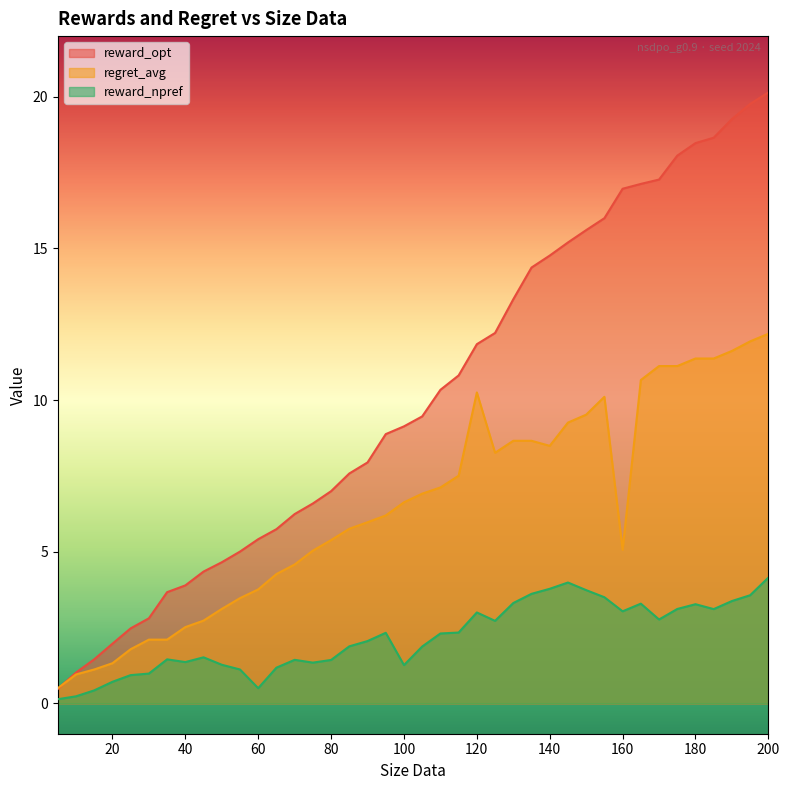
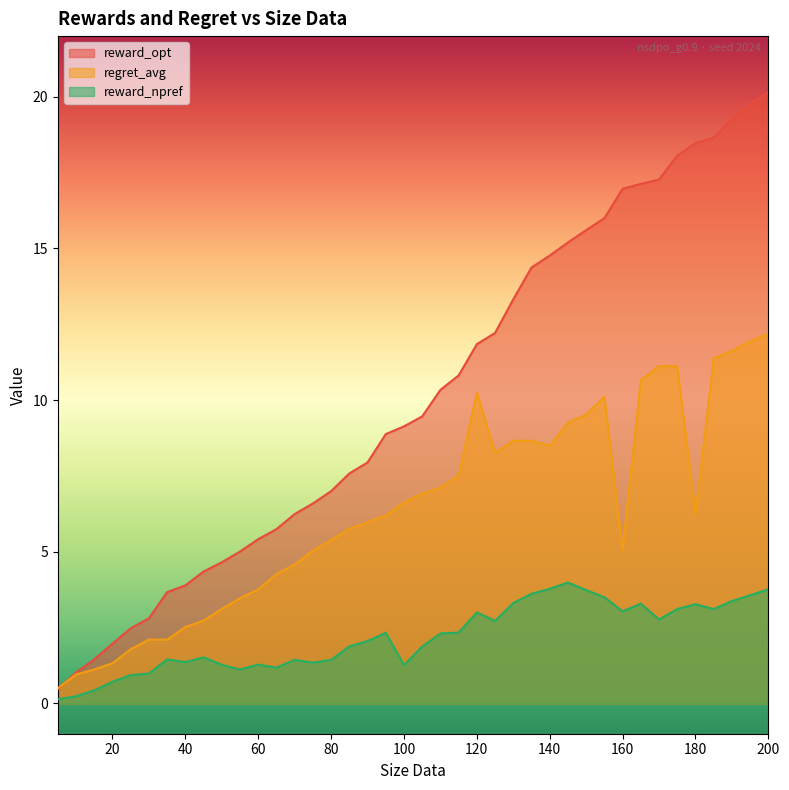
  {
    "reward_opt": {
      "20": 2.0,
      "40": 3.9,
      "60": 5.4,
      "80": 7.0,
      "100": 9.1,
      "120": 11.8,
      "140": 14.8,
      "160": 17.0,
      "180": 18.5,
      "200": 20.1
    },
    "regret_avg": {
      "20": 1.3,
      "40": 2.5,
      "60": 3.8,
      "80": 5.4,
      "100": 6.6,
      "120": 10.3,
      "140": 8.5,
      "160": 5.1,
-     "180": 11.4,
+     "180": 6.2,
      "200": 12.2
    },
    "reward_npref": {
      "20": 0.7,
      "40": 1.4,
-     "60": 0.5,
+     "60": 1.3,
      "80": 1.4,
      "100": 1.3,
      "120": 3.0,
      "140": 3.8,
      "160": 3.0,
      "180": 3.3,
-     "200": 4.1
+     "200": 3.8
    }
  }
